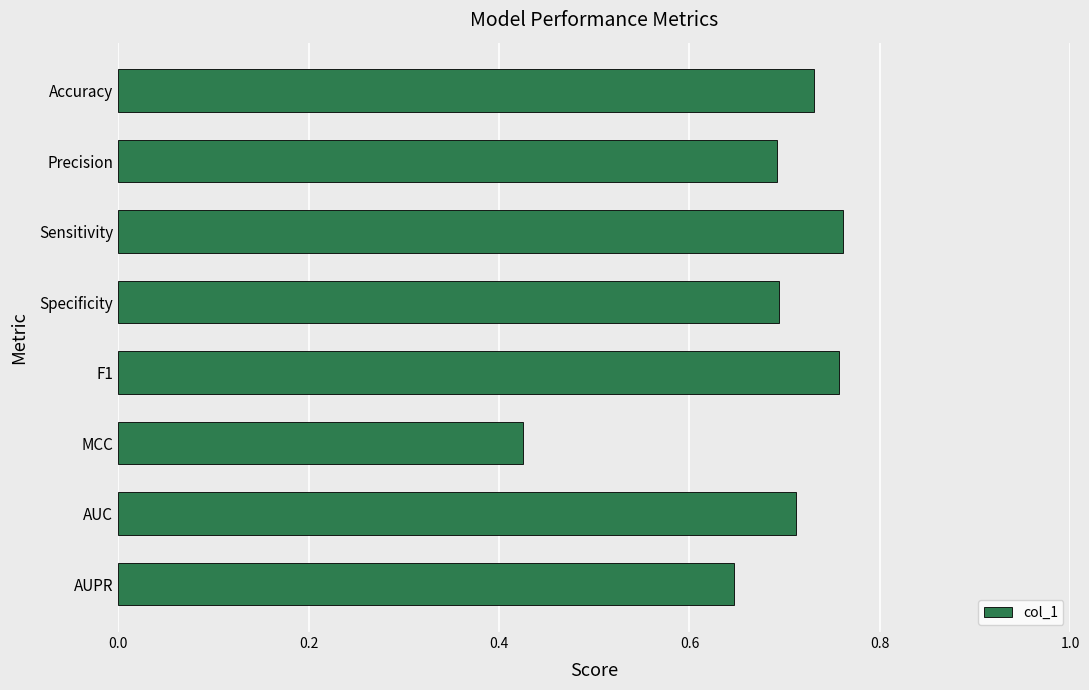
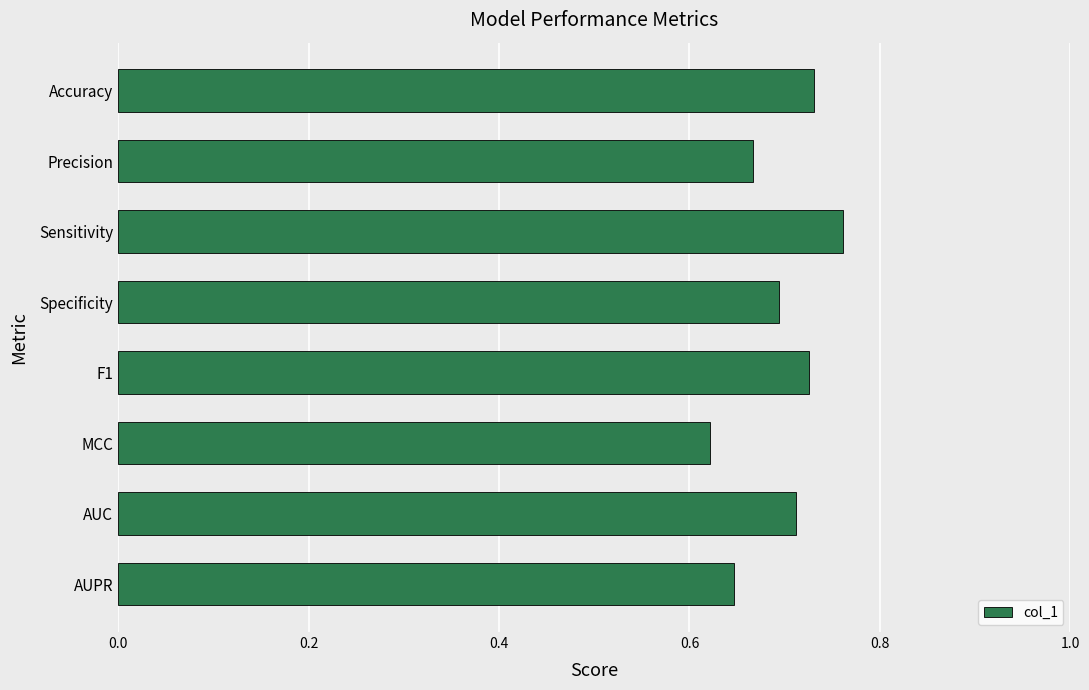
  {
    "Accuracy": 0.73,
-   "Precision": 0.69,
+   "Precision": 0.67,
    "Sensitivity": 0.76,
    "Specificity": 0.69,
-   "F1": 0.76,
-   "MCC": 0.43,
+   "F1": 0.73,
+   "MCC": 0.62,
    "AUC": 0.71,
    "AUPR": 0.65
  }
